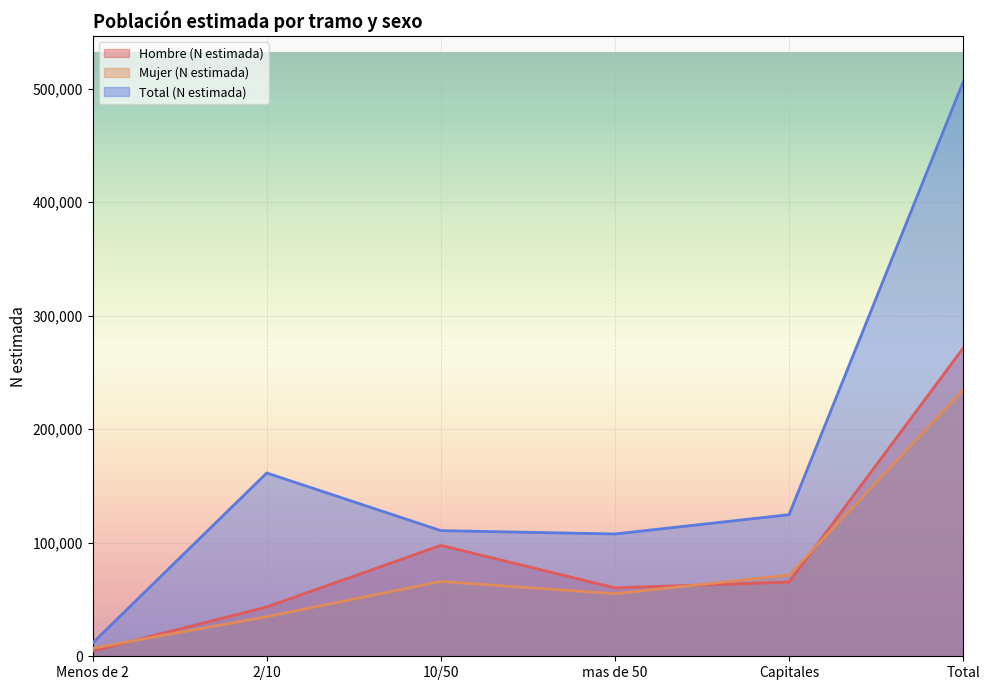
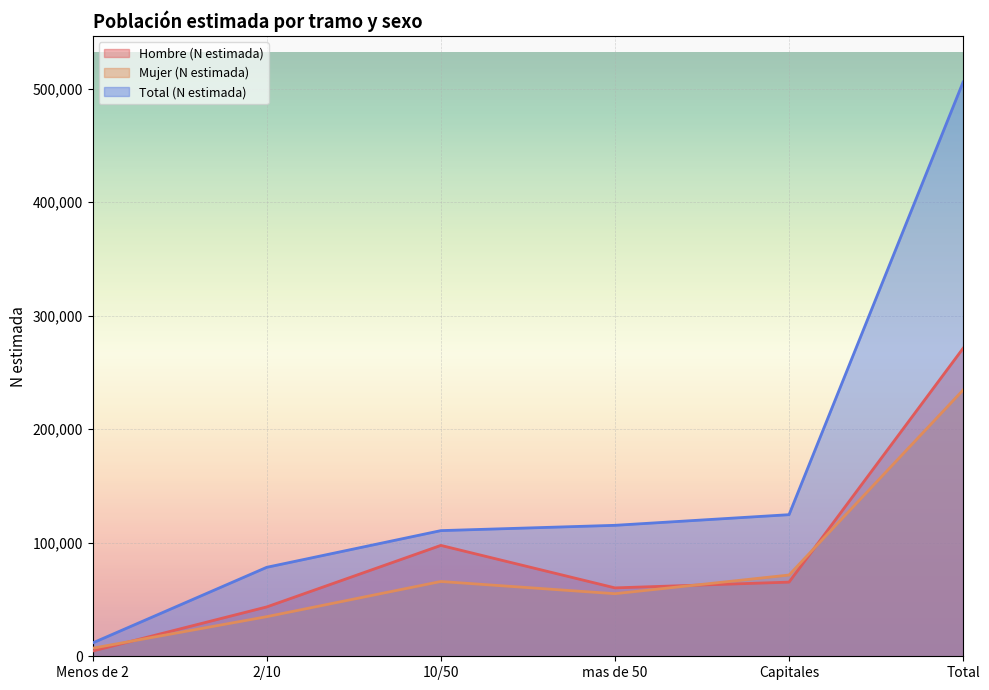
  {
    "Total (N estimada)": {
      "Menos de 2": "12,000",
-     "2/10": "161,000",
+     "2/10": "78,000",
      "10/50": "111,000",
-     "mas de 50": "108,000",
+     "mas de 50": "115,000",
      "Capitales": "125,000",
      "Total": "506,000"
    }
  }
